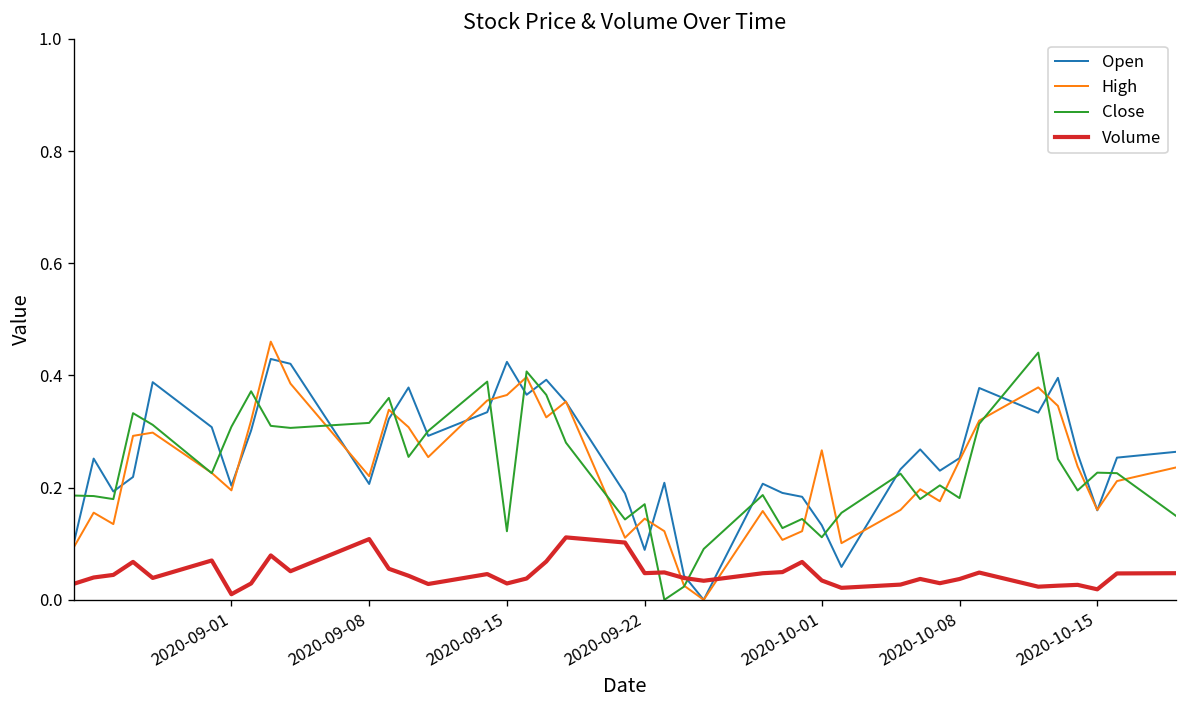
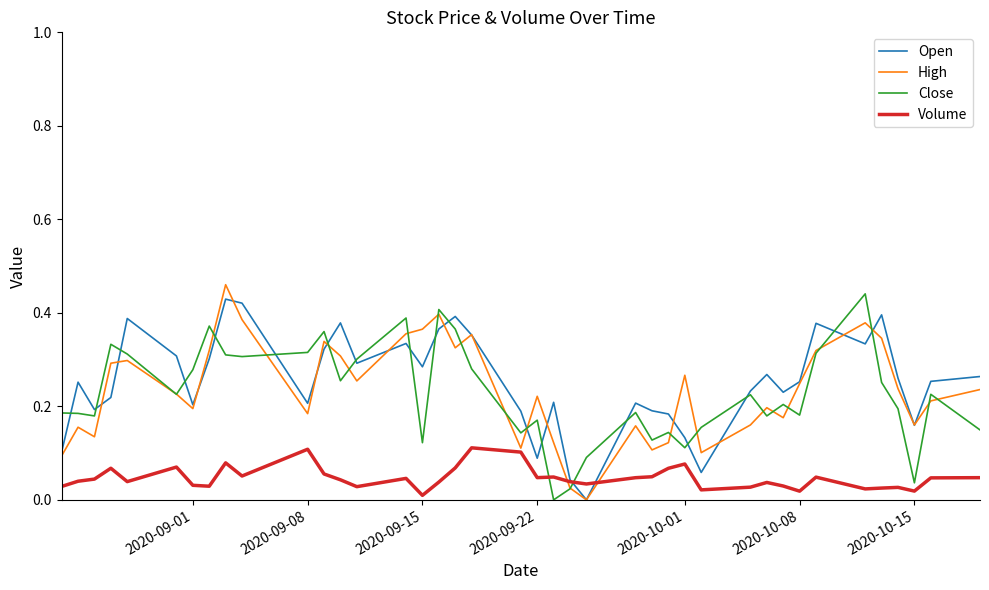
  {
    "Open": {
      "2020-09-01": 0.20,
      "2020-09-08": 0.21,
-     "2020-09-15": 0.42,
+     "2020-09-15": 0.28,
      "2020-09-22": 0.09,
      "2020-10-01": 0.13
    },
    "High": {
      "2020-09-01": 0.20,
-     "2020-09-08": 0.22,
+     "2020-09-08": 0.18,
      "2020-09-15": 0.37,
-     "2020-09-22": 0.14,
+     "2020-09-22": 0.22,
      "2020-10-01": 0.27
    },
    "Close": {
-     "2020-09-01": 0.31,
+     "2020-09-01": 0.28,
      "2020-09-08": 0.32,
      "2020-09-15": 0.12,
      "2020-09-22": 0.17,
      "2020-10-01": 0.11,
      "2020-10-08": 0.18,
-     "2020-10-15": 0.23
+     "2020-10-15": 0.04
    },
    "Volume": {
-     "2020-09-01": 0.01,
+     "2020-09-01": 0.03,
      "2020-09-08": 0.11,
-     "2020-09-15": 0.03,
+     "2020-09-15": 0.01,
      "2020-09-22": 0.05,
-     "2020-10-01": 0.03,
-     "2020-10-08": 0.04,
+     "2020-10-01": 0.08,
+     "2020-10-08": 0.02,
      "2020-10-15": 0.02
    }
  }
